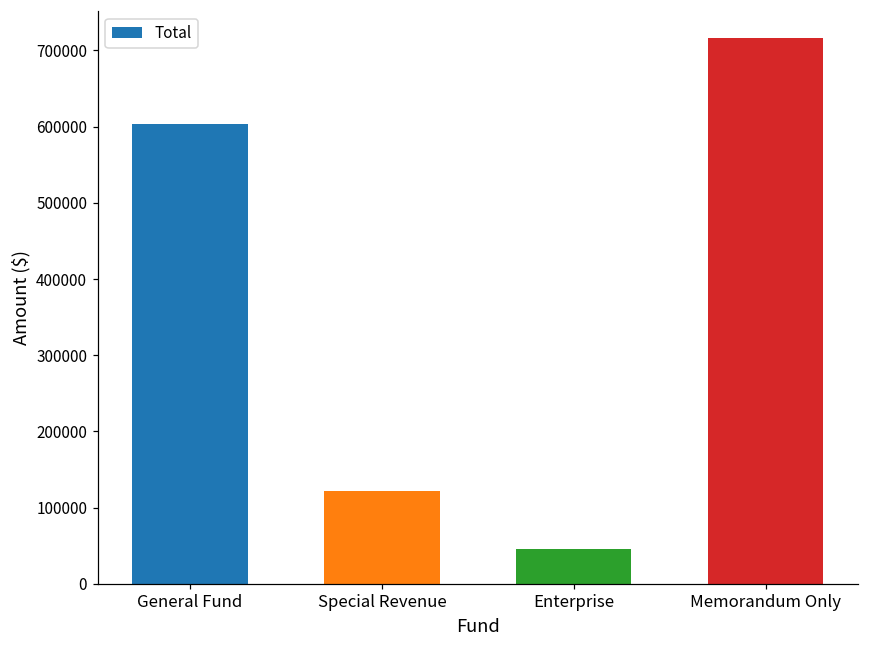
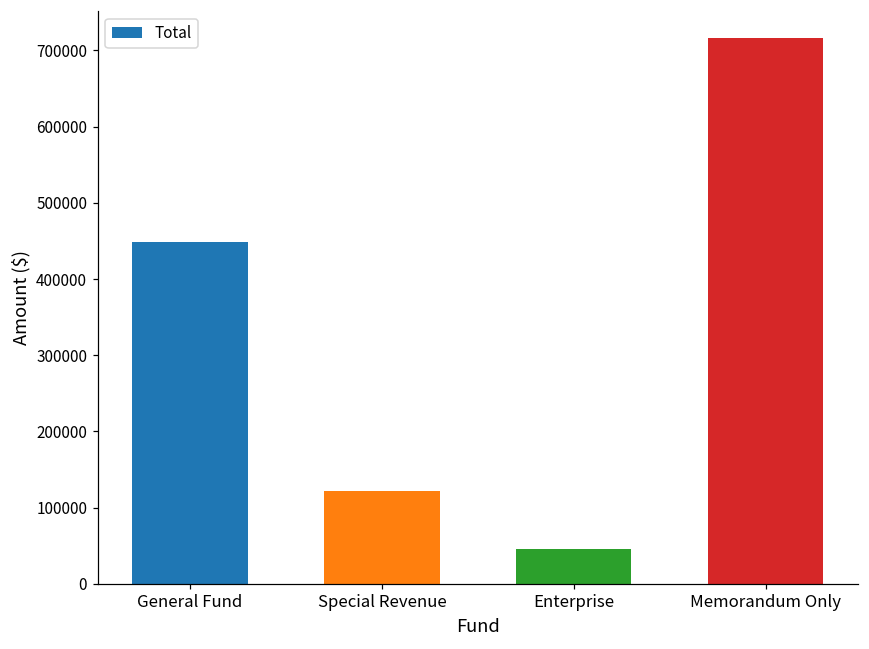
  {
-   "General Fund": 600000,
+   "General Fund": 450000,
    "Special Revenue": 120000,
    "Enterprise": 50000,
    "Memorandum Only": 720000
  }
